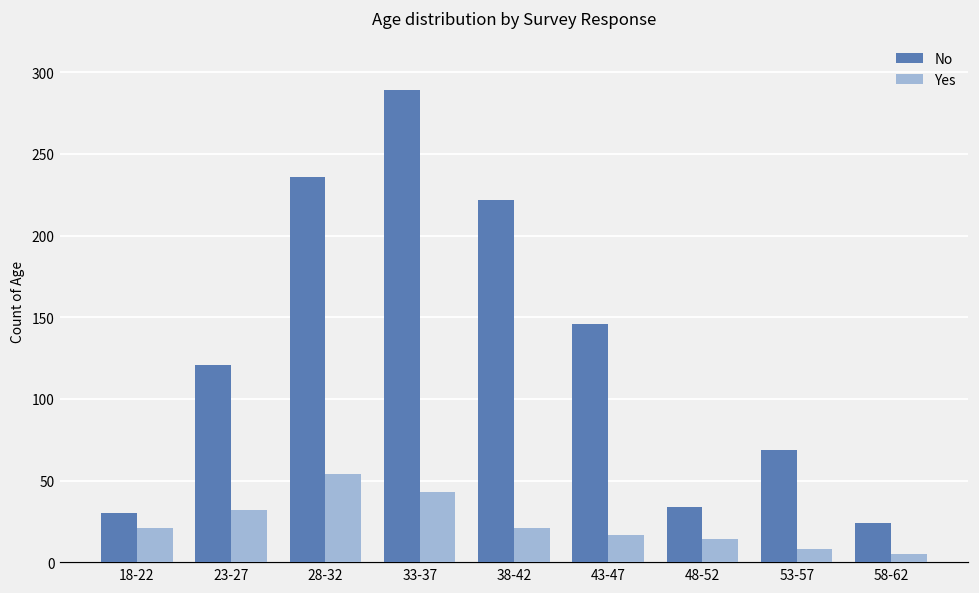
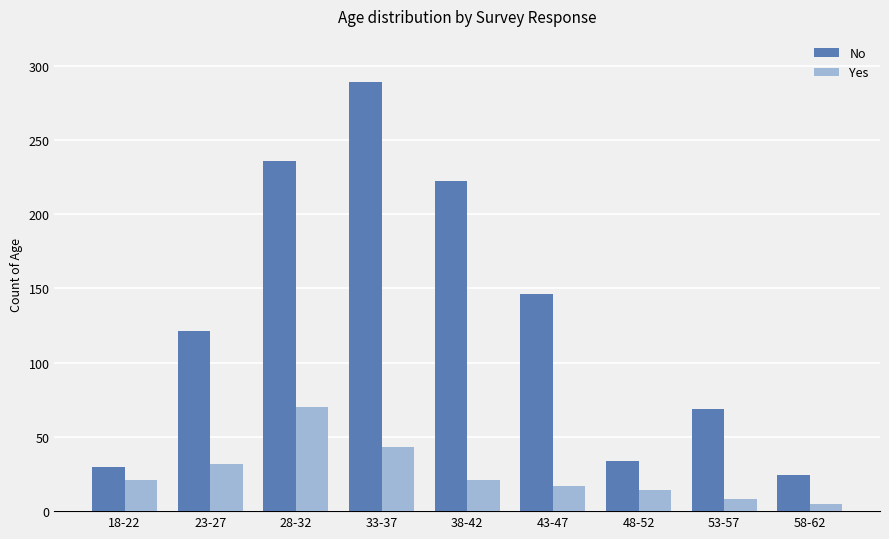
  {
    "No": {
      "18-22": 30,
      "23-27": 121,
      "28-32": 236,
      "33-37": 289,
      "38-42": 222,
      "43-47": 146,
      "48-52": 34,
      "53-57": 69,
      "58-62": 24
    },
    "Yes": {
      "18-22": 21,
      "23-27": 32,
-     "28-32": 54,
+     "28-32": 70,
      "33-37": 43,
      "38-42": 21,
      "43-47": 17,
      "48-52": 14,
      "53-57": 8,
      "58-62": 5
    }
  }
